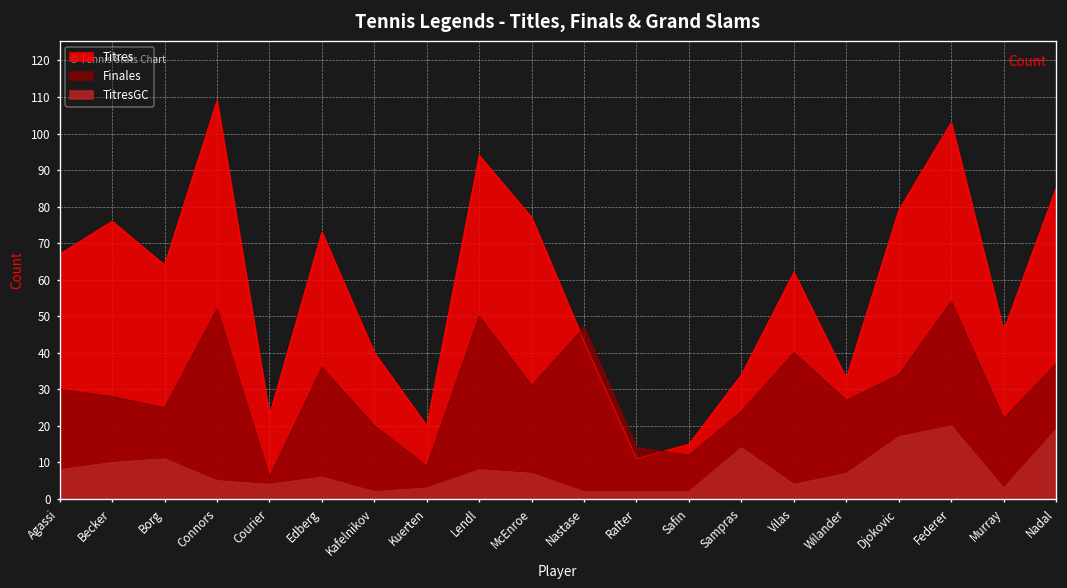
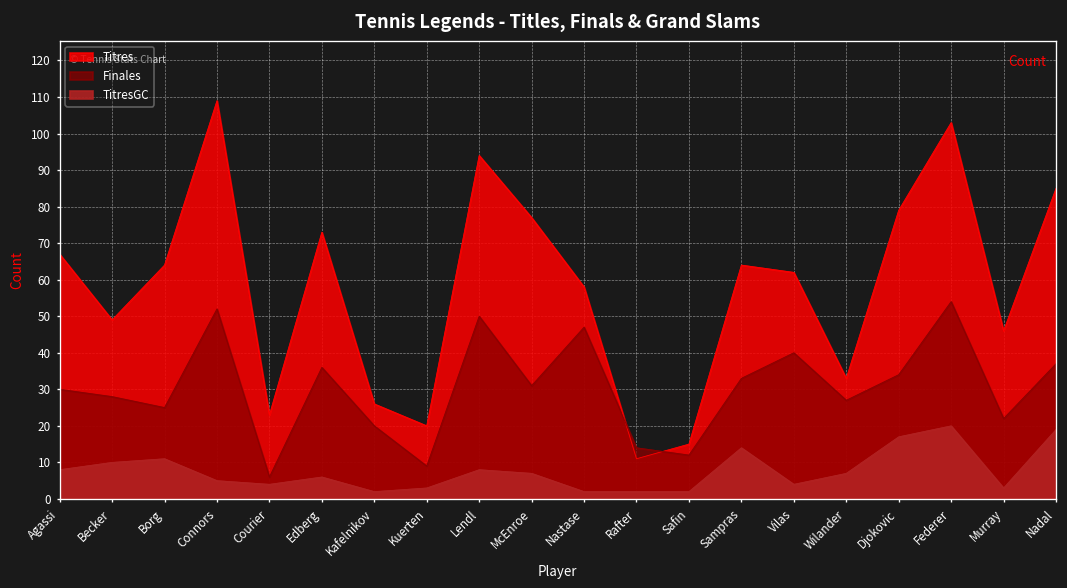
  {
    "Titres": {
      "Agassi": 67,
-     "Becker": 76,
+     "Becker": 49,
      "Borg": 64,
      "Connors": 109,
      "Courier": 23,
      "Edberg": 73,
-     "Kafelnikov": 40,
+     "Kafelnikov": 26,
      "Kuerten": 20,
      "Lendl": 94,
      "McEnroe": 77,
-     "Nastase": 43,
+     "Nastase": 58,
      "Rafter": 11,
      "Safin": 15,
-     "Sampras": 34,
+     "Sampras": 64,
      "Vilas": 62,
      "Wilander": 33,
      "Djokovic": 79,
      "Federer": 103,
      "Murray": 46,
      "Nadal": 85
    },
    "Finales": {
      "Agassi": 30,
      "Becker": 28,
      "Borg": 25,
      "Connors": 52,
      "Courier": 6,
      "Edberg": 36,
      "Kafelnikov": 20,
      "Kuerten": 9,
      "Lendl": 50,
      "McEnroe": 31,
      "Nastase": 47,
      "Rafter": 14,
      "Safin": 12,
-     "Sampras": 24,
+     "Sampras": 33,
      "Vilas": 40,
      "Wilander": 27,
      "Djokovic": 34,
      "Federer": 54,
      "Murray": 22,
      "Nadal": 37
    },
    "TitresGC": {
      "Agassi": 8,
      "Becker": 10,
      "Borg": 11,
      "Connors": 5,
      "Courier": 4,
      "Edberg": 6,
      "Kafelnikov": 2,
      "Kuerten": 3,
      "Lendl": 8,
      "McEnroe": 7,
      "Nastase": 2,
      "Rafter": 2,
      "Safin": 2,
      "Sampras": 14,
      "Vilas": 4,
      "Wilander": 7,
      "Djokovic": 17,
      "Federer": 20,
      "Murray": 3,
      "Nadal": 19
    }
  }
